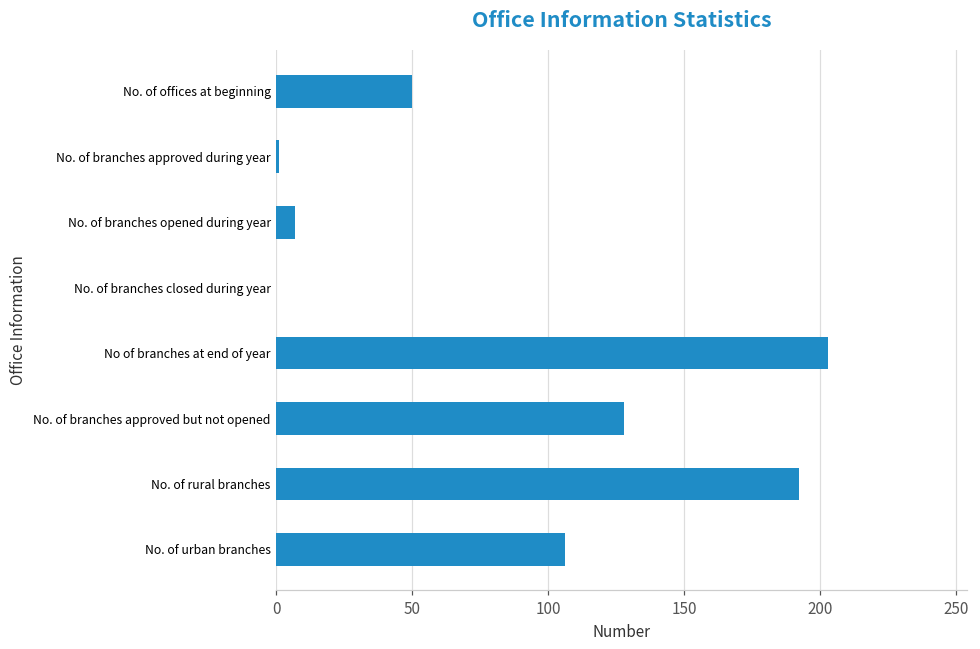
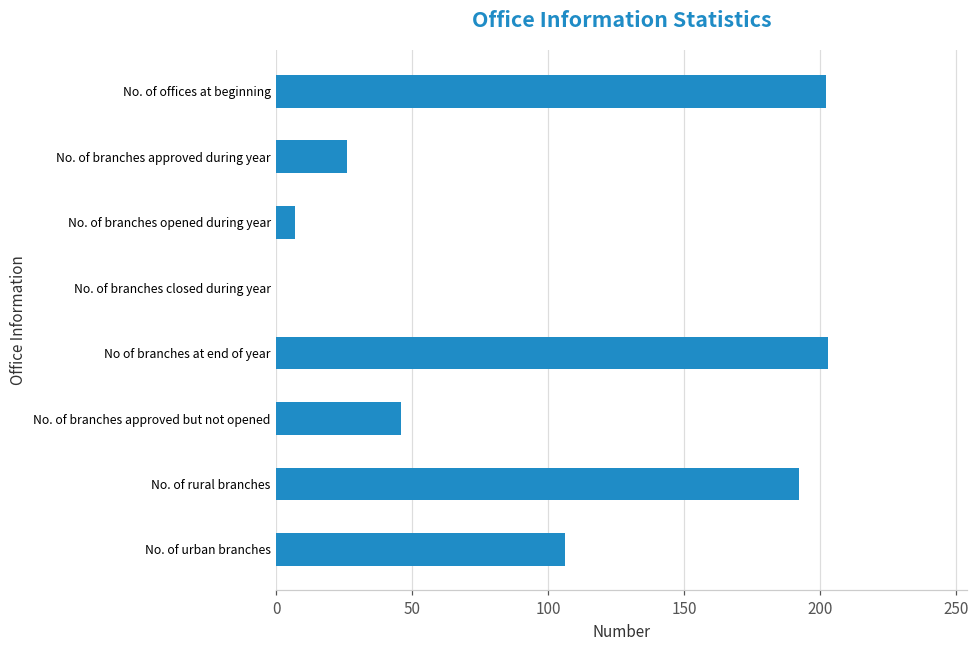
  {
-   "No. of offices at beginning": 50,
-   "No. of branches approved during year": 1,
+   "No. of offices at beginning": 202,
+   "No. of branches approved during year": 26,
    "No. of branches opened during year": 7,
    "No. of branches closed during year": 0,
    "No of branches at end of year": 203,
-   "No. of branches approved but not opened": 128,
+   "No. of branches approved but not opened": 46,
    "No. of rural branches": 192,
    "No. of urban branches": 106
  }
